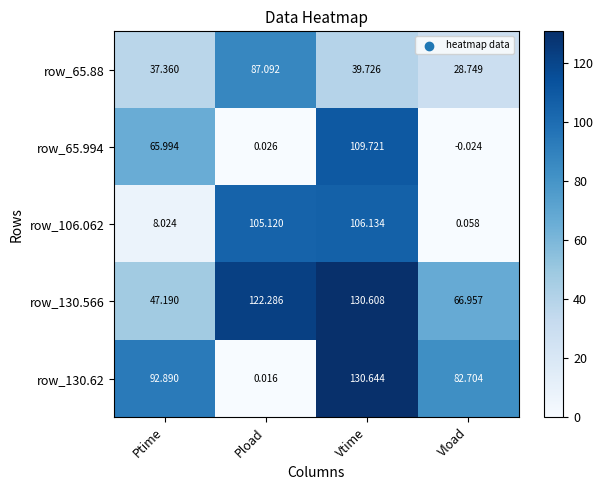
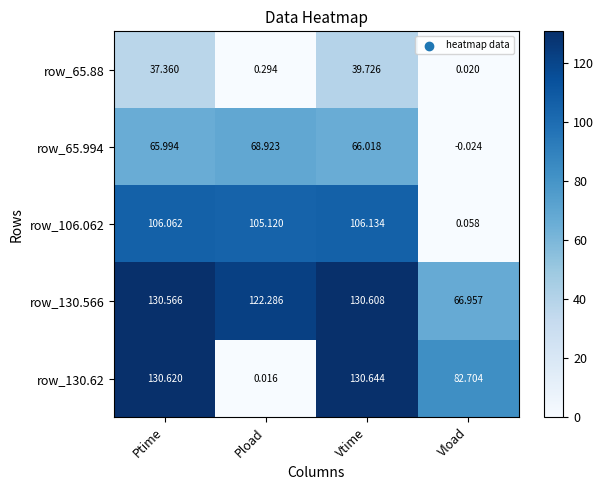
  {
    "row_65.88": {
      "Ptime": 37.360,
-     "Pload": 87.092,
+     "Pload": 0.294,
      "Vtime": 39.726,
-     "Vload": 28.749
+     "Vload": 0.020
    },
    "row_65.994": {
      "Ptime": 65.994,
-     "Pload": 0.026,
-     "Vtime": 109.721,
+     "Pload": 68.923,
+     "Vtime": 66.018,
      "Vload": -0.024
    },
    "row_106.062": {
-     "Ptime": 8.024,
+     "Ptime": 106.062,
      "Pload": 105.120,
      "Vtime": 106.134,
      "Vload": 0.058
    },
    "row_130.566": {
-     "Ptime": 47.190,
+     "Ptime": 130.566,
      "Pload": 122.286,
      "Vtime": 130.608,
      "Vload": 66.957
    },
    "row_130.62": {
-     "Ptime": 92.890,
+     "Ptime": 130.620,
      "Pload": 0.016,
      "Vtime": 130.644,
      "Vload": 82.704
    }
  }
